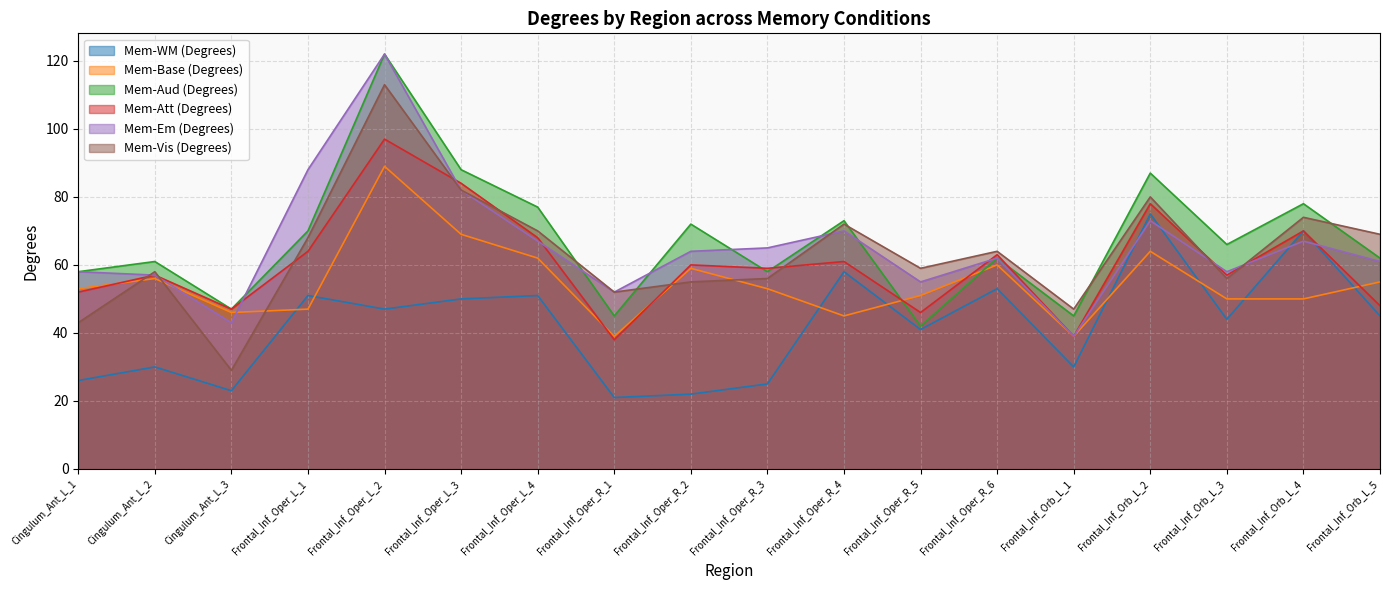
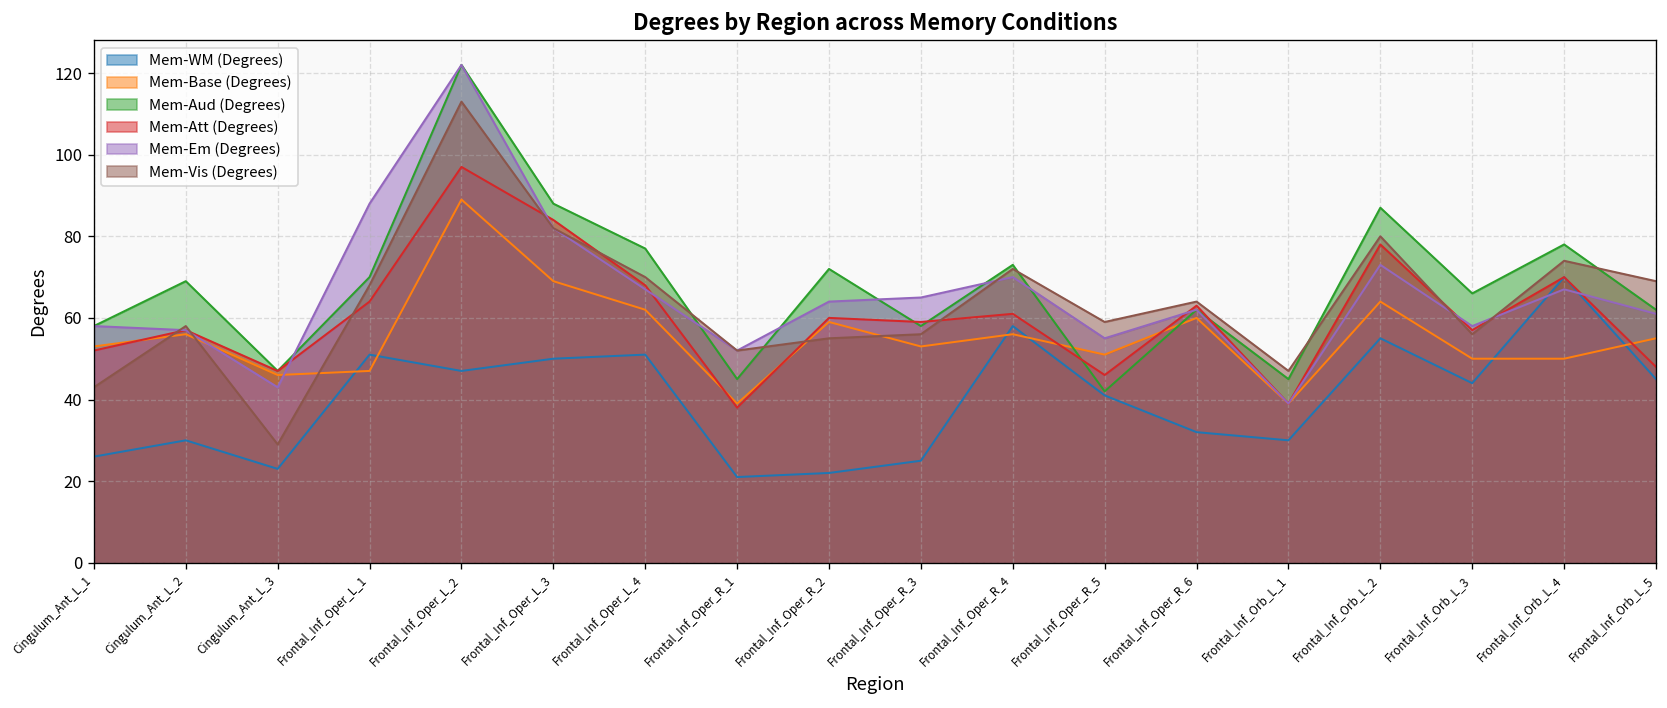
  {
    "Mem-WM (Degrees)": {
      "Cingulum_Ant_L_1": 26,
      "Cingulum_Ant_L_2": 30,
      "Cingulum_Ant_L_3": 23,
      "Frontal_Inf_Oper_L_1": 51,
      "Frontal_Inf_Oper_L_2": 47,
      "Frontal_Inf_Oper_L_3": 50,
      "Frontal_Inf_Oper_L_4": 51,
      "Frontal_Inf_Oper_R_1": 21,
      "Frontal_Inf_Oper_R_2": 22,
      "Frontal_Inf_Oper_R_3": 25,
      "Frontal_Inf_Oper_R_4": 58,
      "Frontal_Inf_Oper_R_5": 41,
-     "Frontal_Inf_Oper_R_6": 53,
+     "Frontal_Inf_Oper_R_6": 32,
      "Frontal_Inf_Orb_L_1": 30,
-     "Frontal_Inf_Orb_L_2": 75,
+     "Frontal_Inf_Orb_L_2": 55,
      "Frontal_Inf_Orb_L_3": 44,
      "Frontal_Inf_Orb_L_5": 45
    },
    "Mem-Base (Degrees)": {
      "Cingulum_Ant_L_1": 53,
      "Cingulum_Ant_L_2": 56,
      "Cingulum_Ant_L_3": 46,
      "Frontal_Inf_Oper_L_1": 47,
      "Frontal_Inf_Oper_L_2": 89,
      "Frontal_Inf_Oper_L_3": 69,
      "Frontal_Inf_Oper_L_4": 62,
      "Frontal_Inf_Oper_R_1": 39,
      "Frontal_Inf_Oper_R_2": 59,
      "Frontal_Inf_Oper_R_3": 53,
-     "Frontal_Inf_Oper_R_4": 45,
+     "Frontal_Inf_Oper_R_4": 56,
      "Frontal_Inf_Oper_R_5": 51,
      "Frontal_Inf_Oper_R_6": 60,
      "Frontal_Inf_Orb_L_2": 64,
      "Frontal_Inf_Orb_L_3": 50,
      "Frontal_Inf_Orb_L_4": 50,
      "Frontal_Inf_Orb_L_5": 55
    },
    "Mem-Aud (Degrees)": {
-     "Cingulum_Ant_L_2": 61,
+     "Cingulum_Ant_L_2": 69,
      "Frontal_Inf_Oper_L_1": 70,
      "Frontal_Inf_Oper_L_3": 88,
      "Frontal_Inf_Oper_L_4": 77,
      "Frontal_Inf_Oper_R_1": 45,
      "Frontal_Inf_Oper_R_2": 72,
      "Frontal_Inf_Oper_R_3": 58,
      "Frontal_Inf_Oper_R_4": 73,
      "Frontal_Inf_Oper_R_5": 42,
      "Frontal_Inf_Orb_L_1": 45,
      "Frontal_Inf_Orb_L_2": 87,
      "Frontal_Inf_Orb_L_3": 66,
      "Frontal_Inf_Orb_L_4": 78,
      "Frontal_Inf_Orb_L_5": 62
    },
    "Mem-Att (Degrees)": {
      "Cingulum_Ant_L_1": 52,
      "Frontal_Inf_Oper_L_1": 64,
      "Frontal_Inf_Oper_L_2": 97,
      "Frontal_Inf_Oper_L_3": 84,
      "Frontal_Inf_Oper_L_4": 68,
      "Frontal_Inf_Oper_R_1": 38,
      "Frontal_Inf_Oper_R_2": 60,
      "Frontal_Inf_Oper_R_3": 59,
      "Frontal_Inf_Oper_R_4": 61,
      "Frontal_Inf_Oper_R_5": 46,
      "Frontal_Inf_Oper_R_6": 63,
      "Frontal_Inf_Orb_L_2": 78,
      "Frontal_Inf_Orb_L_3": 57,
      "Frontal_Inf_Orb_L_5": 48
    },
    "Mem-Em (Degrees)": {
      "Cingulum_Ant_L_3": 43,
      "Frontal_Inf_Oper_L_1": 88,
      "Frontal_Inf_Oper_L_4": 67,
      "Frontal_Inf_Oper_R_2": 64,
      "Frontal_Inf_Oper_R_3": 65,
      "Frontal_Inf_Oper_R_4": 70,
      "Frontal_Inf_Oper_R_5": 55,
      "Frontal_Inf_Orb_L_2": 73,
      "Frontal_Inf_Orb_L_3": 58,
      "Frontal_Inf_Orb_L_4": 67,
      "Frontal_Inf_Orb_L_5": 61
    },
    "Mem-Vis (Degrees)": {
      "Cingulum_Ant_L_1": 43,
      "Cingulum_Ant_L_2": 58,
      "Cingulum_Ant_L_3": 29,
      "Frontal_Inf_Oper_L_1": 68,
      "Frontal_Inf_Oper_L_2": 113,
      "Frontal_Inf_Oper_L_4": 70,
      "Frontal_Inf_Oper_R_2": 55,
      "Frontal_Inf_Oper_R_3": 56,
      "Frontal_Inf_Oper_R_4": 72,
      "Frontal_Inf_Oper_R_5": 59,
      "Frontal_Inf_Oper_R_6": 64,
      "Frontal_Inf_Orb_L_1": 47,
      "Frontal_Inf_Orb_L_2": 80,
      "Frontal_Inf_Orb_L_3": 56,
      "Frontal_Inf_Orb_L_4": 74,
      "Frontal_Inf_Orb_L_5": 69
    }
  }
